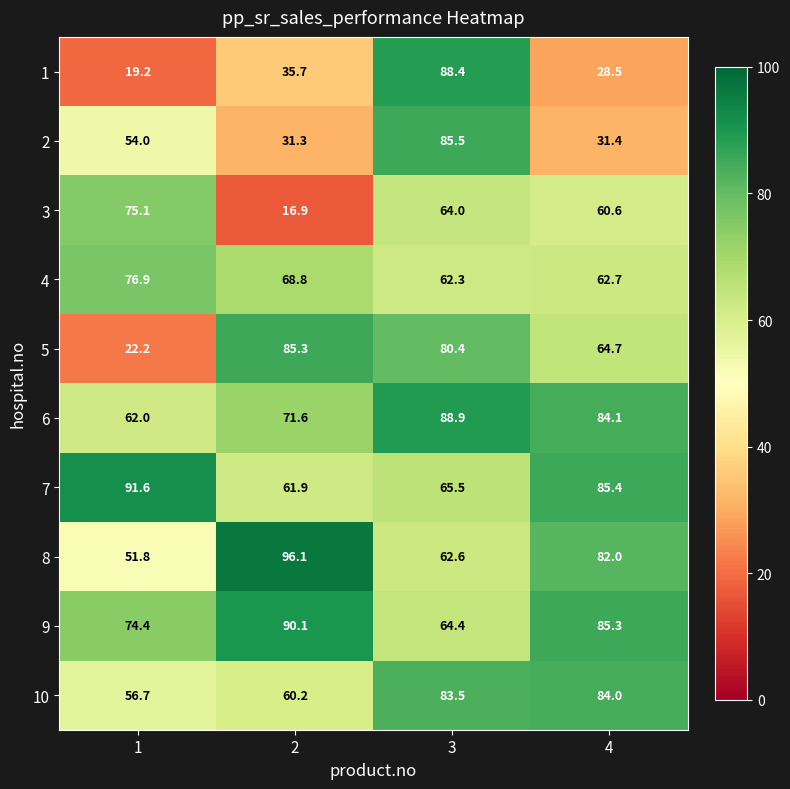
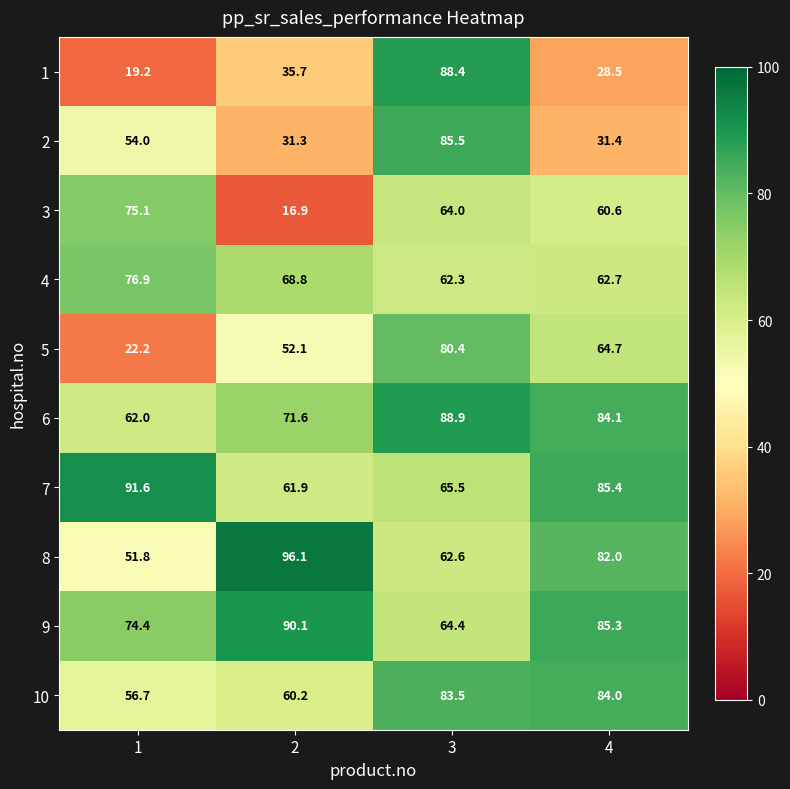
  {
    "1": {
      "1": 19.2,
      "2": 35.7,
      "3": 88.4,
      "4": 28.5
    },
    "2": {
      "1": 54.0,
      "2": 31.3,
      "3": 85.5,
      "4": 31.4
    },
    "3": {
      "1": 75.1,
      "2": 16.9,
      "3": 64.0,
      "4": 60.6
    },
    "4": {
      "1": 76.9,
      "2": 68.8,
      "3": 62.3,
      "4": 62.7
    },
    "5": {
      "1": 22.2,
-     "2": 85.3,
+     "2": 52.1,
      "3": 80.4,
      "4": 64.7
    },
    "6": {
      "1": 62.0,
      "2": 71.6,
      "3": 88.9,
      "4": 84.1
    },
    "7": {
      "1": 91.6,
      "2": 61.9,
      "3": 65.5,
      "4": 85.4
    },
    "8": {
      "1": 51.8,
      "2": 96.1,
      "3": 62.6,
      "4": 82.0
    },
    "9": {
      "1": 74.4,
      "2": 90.1,
      "3": 64.4,
      "4": 85.3
    },
    "10": {
      "1": 56.7,
      "2": 60.2,
      "3": 83.5,
      "4": 84.0
    }
  }
